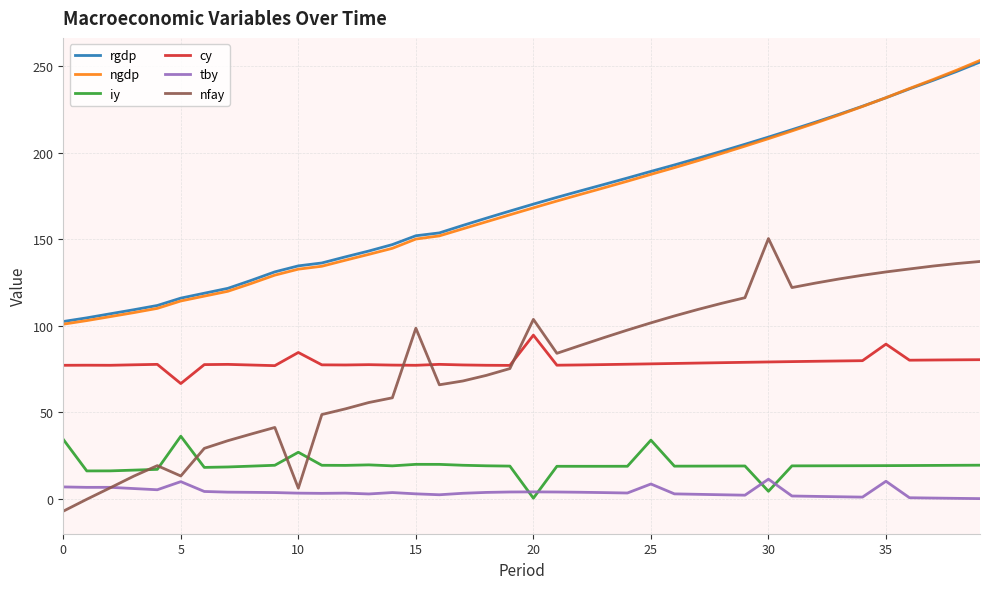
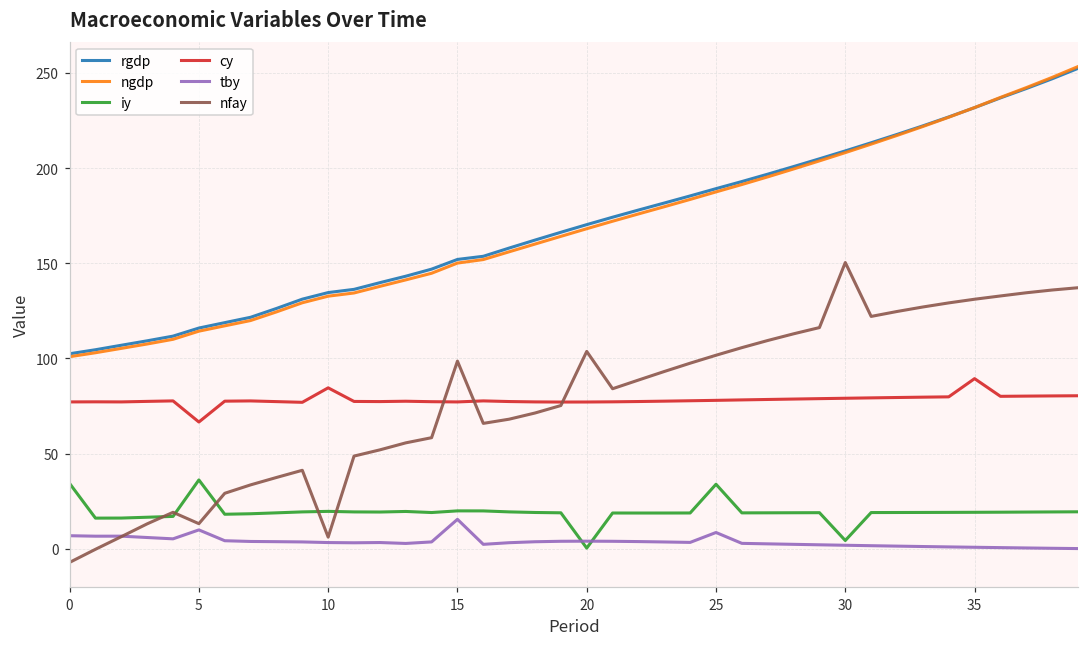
  {
    "rgdp": {
      "0": 102,
      "5": 116,
      "10": 135,
      "15": 152,
      "20": 170,
      "25": 189
    },
    "ngdp": {
      "0": 101,
      "5": 114,
      "10": 133,
      "15": 150,
      "20": 168,
      "25": 188
    },
    "iy": {
      "0": 34,
      "5": 36,
-     "10": 27,
+     "10": 20,
      "15": 20,
      "20": 0,
      "25": 34,
      "30": 4,
      "35": 19
    },
    "cy": {
      "0": 77,
      "5": 67,
      "10": 85,
      "15": 77,
-     "20": 95,
+     "20": 77,
      "25": 78,
      "30": 79,
      "35": 89
    },
    "tby": {
      "0": 7,
      "5": 10,
      "10": 3,
-     "15": 3,
+     "15": 16,
      "20": 4,
      "25": 9,
-     "30": 11,
-     "35": 10
+     "30": 2,
+     "35": 1
    },
    "nfay": {
      "0": -7,
      "5": 13,
      "10": 6,
      "15": 99,
      "20": 104,
      "25": 102,
      "30": 150,
      "35": 131
    }
  }
